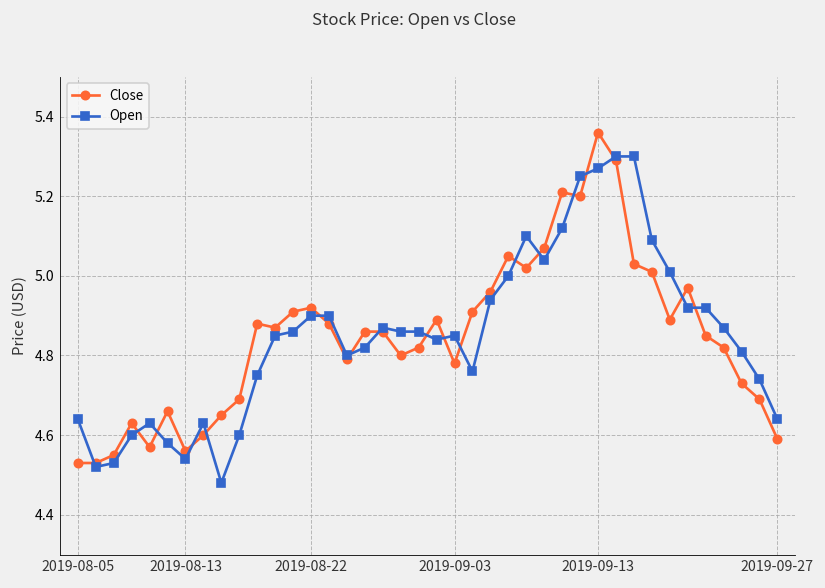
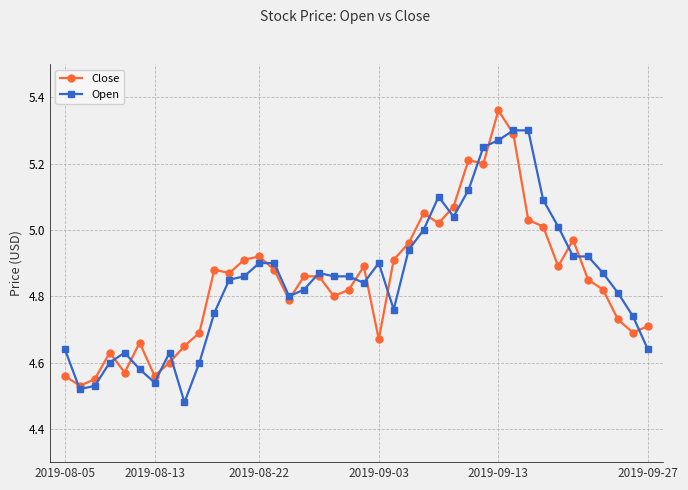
  {
    "Close": {
-     "2019-08-05": 4.53,
+     "2019-08-05": 4.56,
      "2019-08-13": 4.56,
      "2019-08-22": 4.92,
-     "2019-09-03": 4.78,
+     "2019-09-03": 4.67,
      "2019-09-13": 5.36,
-     "2019-09-27": 4.59
+     "2019-09-27": 4.71
    },
    "Open": {
      "2019-08-05": 4.64,
      "2019-08-13": 4.54,
      "2019-08-22": 4.90,
-     "2019-09-03": 4.85,
+     "2019-09-03": 4.90,
      "2019-09-13": 5.27,
      "2019-09-27": 4.64
    }
  }
